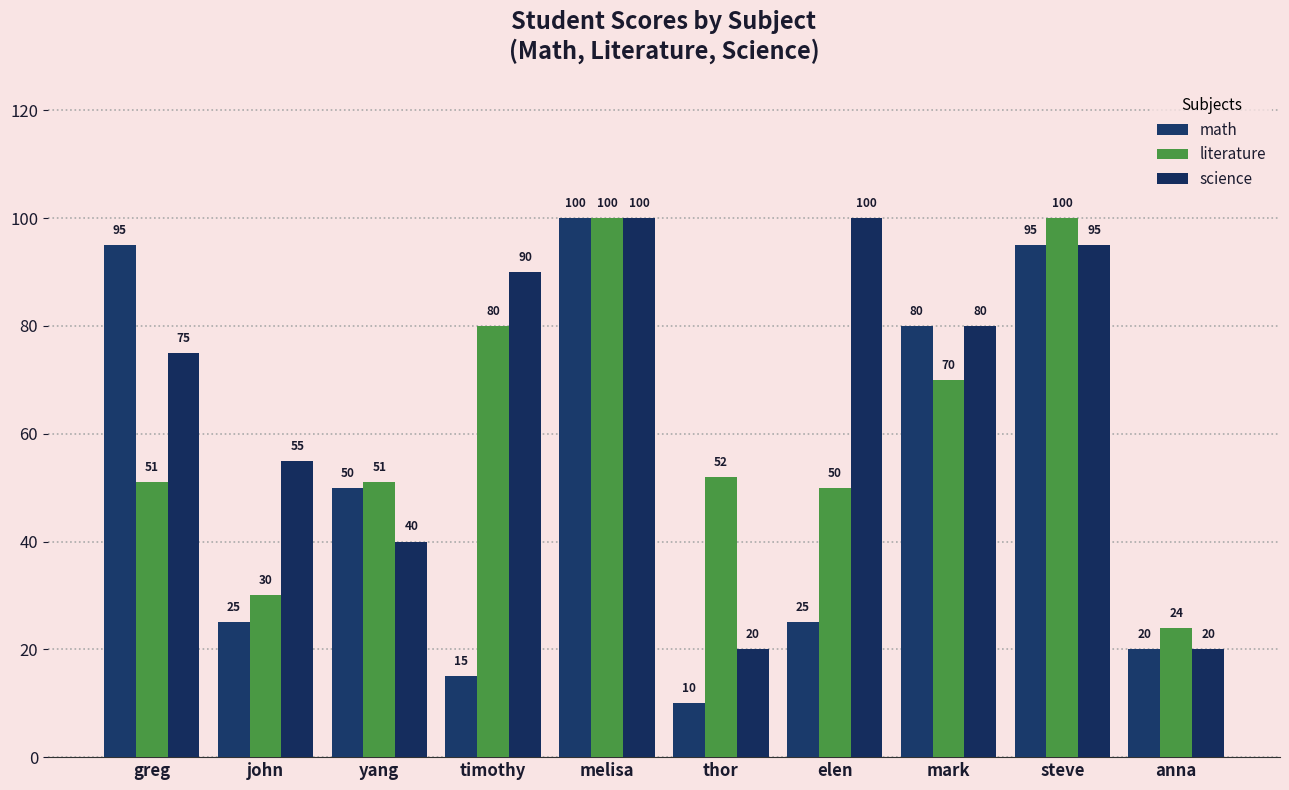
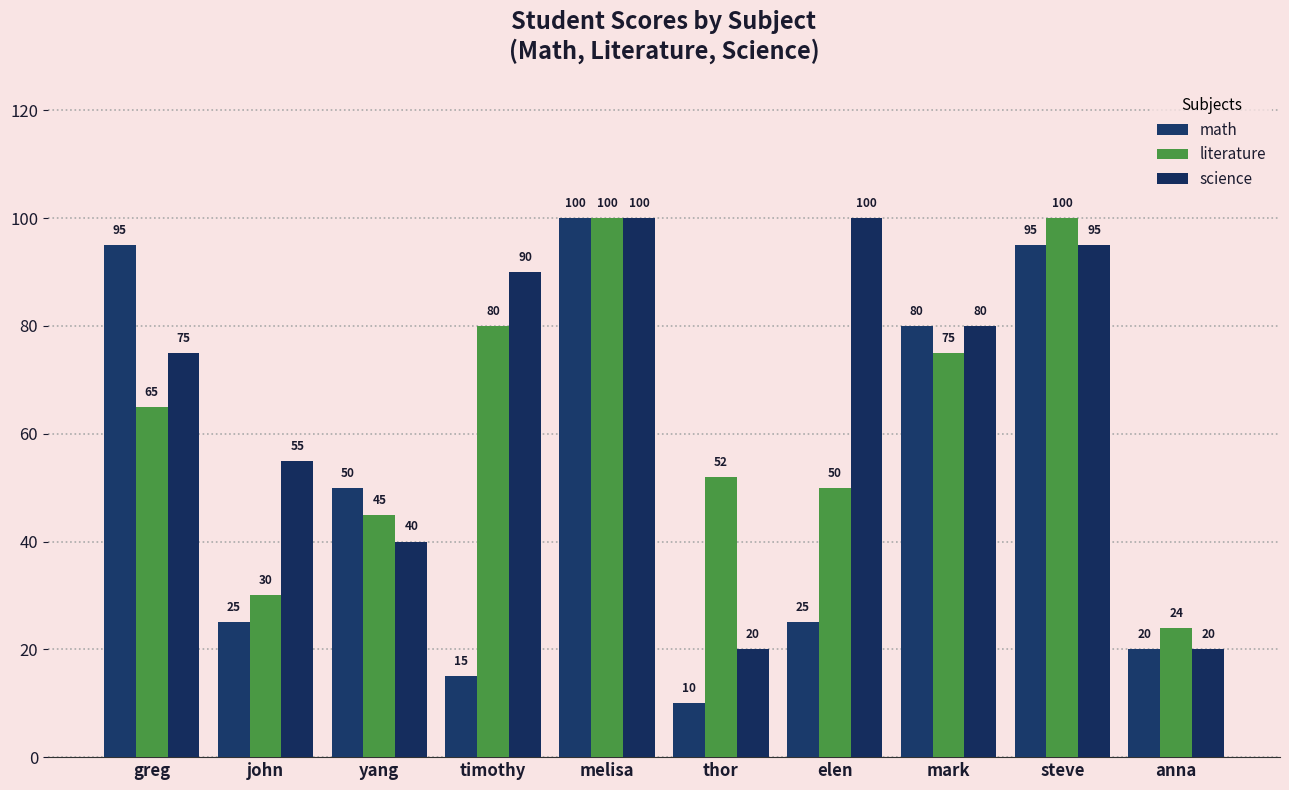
  {
    "literature": {
-     "greg": 51,
+     "greg": 65,
      "john": 30,
-     "yang": 51,
+     "yang": 45,
      "timothy": 80,
      "melisa": 100,
      "thor": 52,
      "elen": 50,
-     "mark": 70,
+     "mark": 75,
      "steve": 100,
      "anna": 24
    }
  }
